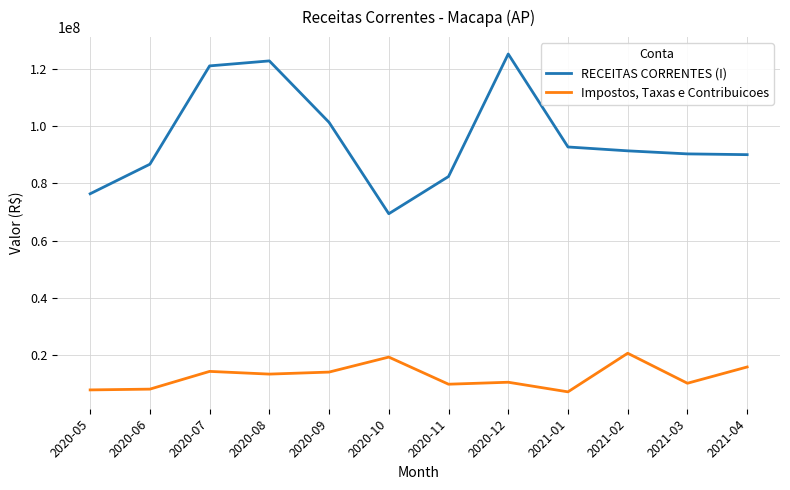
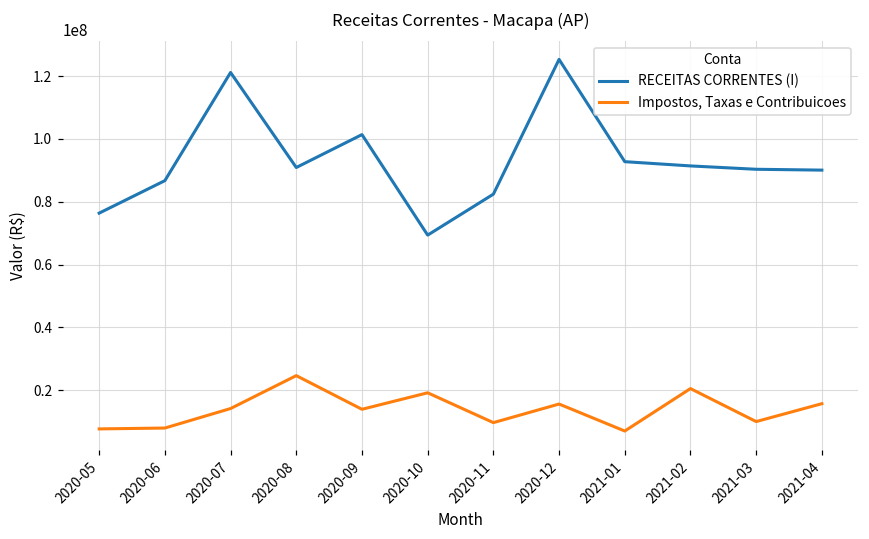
  {
    "RECEITAS CORRENTES (I)": {
      "2020-05": 76000000,
      "2020-06": 87000000,
      "2020-07": 121000000,
-     "2020-08": 123000000,
+     "2020-08": 91000000,
      "2020-09": 101000000,
      "2020-10": 69000000,
      "2020-11": 82000000,
      "2020-12": 125000000,
      "2021-01": 93000000,
      "2021-02": 91000000,
      "2021-03": 90000000,
      "2021-04": 90000000
    },
    "Impostos, Taxas e Contribuicoes": {
      "2020-05": 8000000,
      "2020-06": 8000000,
      "2020-07": 14000000,
-     "2020-08": 13000000,
+     "2020-08": 25000000,
      "2020-09": 14000000,
      "2020-10": 19000000,
      "2020-11": 10000000,
-     "2020-12": 10000000,
+     "2020-12": 16000000,
      "2021-01": 7000000,
      "2021-02": 21000000,
      "2021-03": 10000000,
      "2021-04": 16000000
    }
  }
